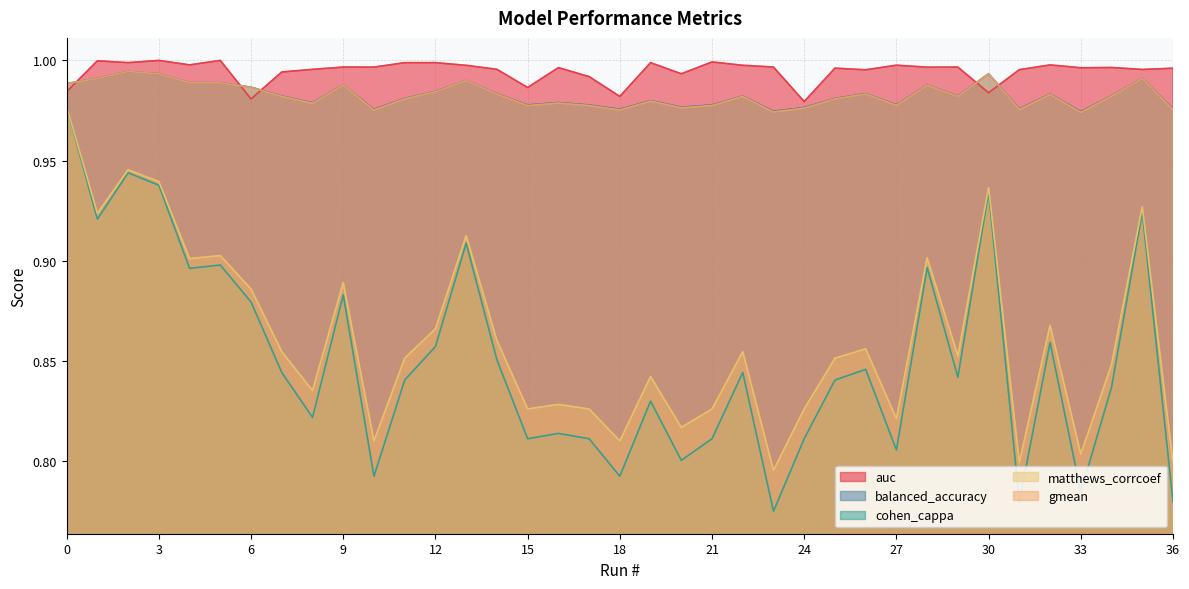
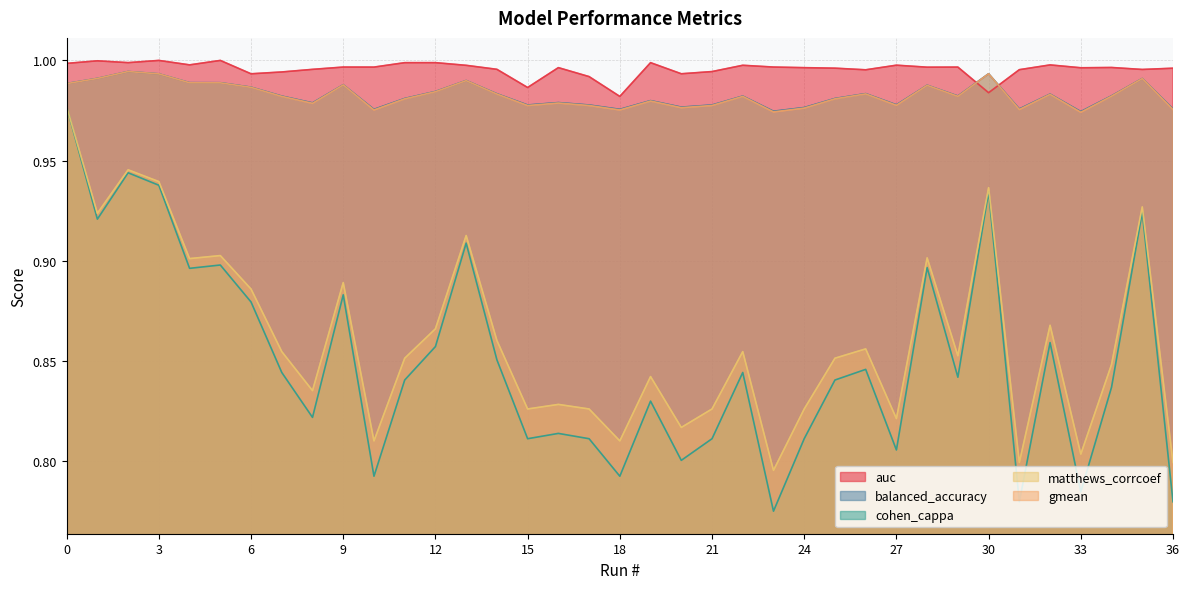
  {
    "auc": {
-     "0": 0.984,
+     "0": 0.999,
      "3": 1.000,
-     "6": 0.981,
+     "6": 0.993,
      "9": 0.997,
      "12": 0.999,
      "15": 0.986,
      "18": 0.982,
-     "21": 0.999,
-     "24": 0.980,
+     "21": 0.994,
+     "24": 0.996,
      "27": 0.998,
      "30": 0.984,
      "33": 0.996,
      "36": 0.996
    }
  }
